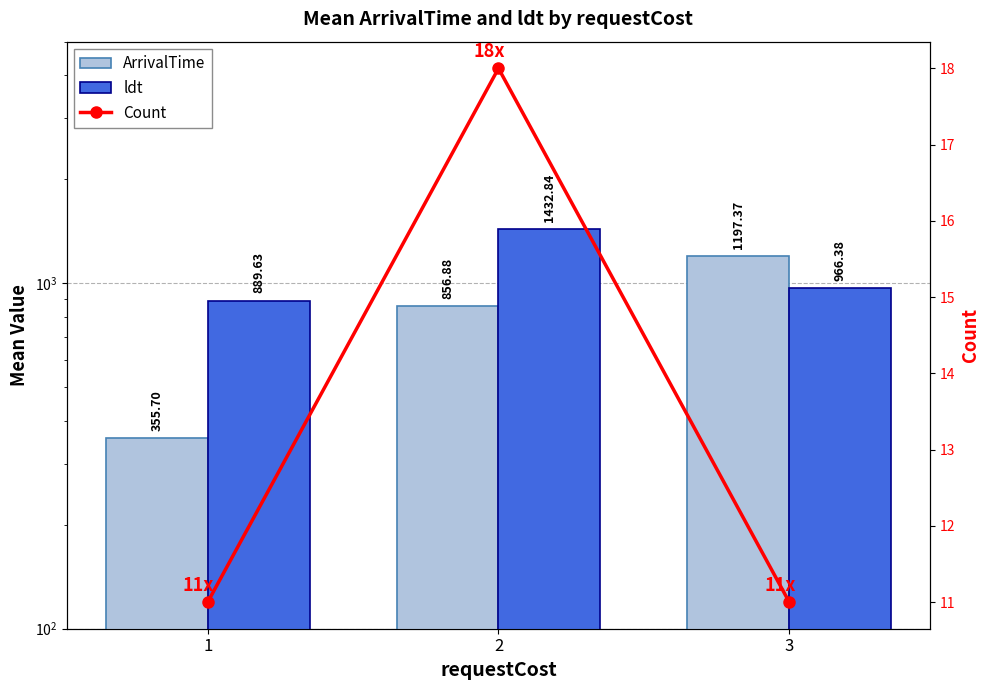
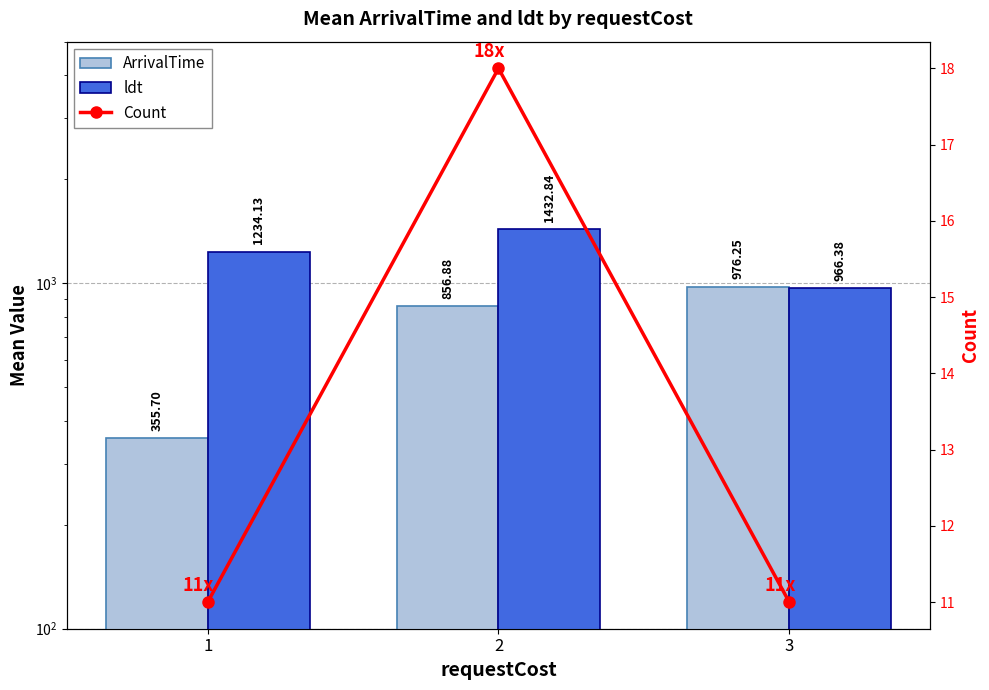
  {
    "ArrivalTime": {
      "1": "355.70",
      "2": "856.88",
-     "3": "1197.37"
+     "3": "976.25"
    },
    "ldt": {
-     "1": "889.63",
+     "1": "1234.13",
      "2": "1432.84",
      "3": "966.38"
    },
    "Count": {
      "1": "11x",
      "2": "18x",
      "3": "11x"
    }
  }
